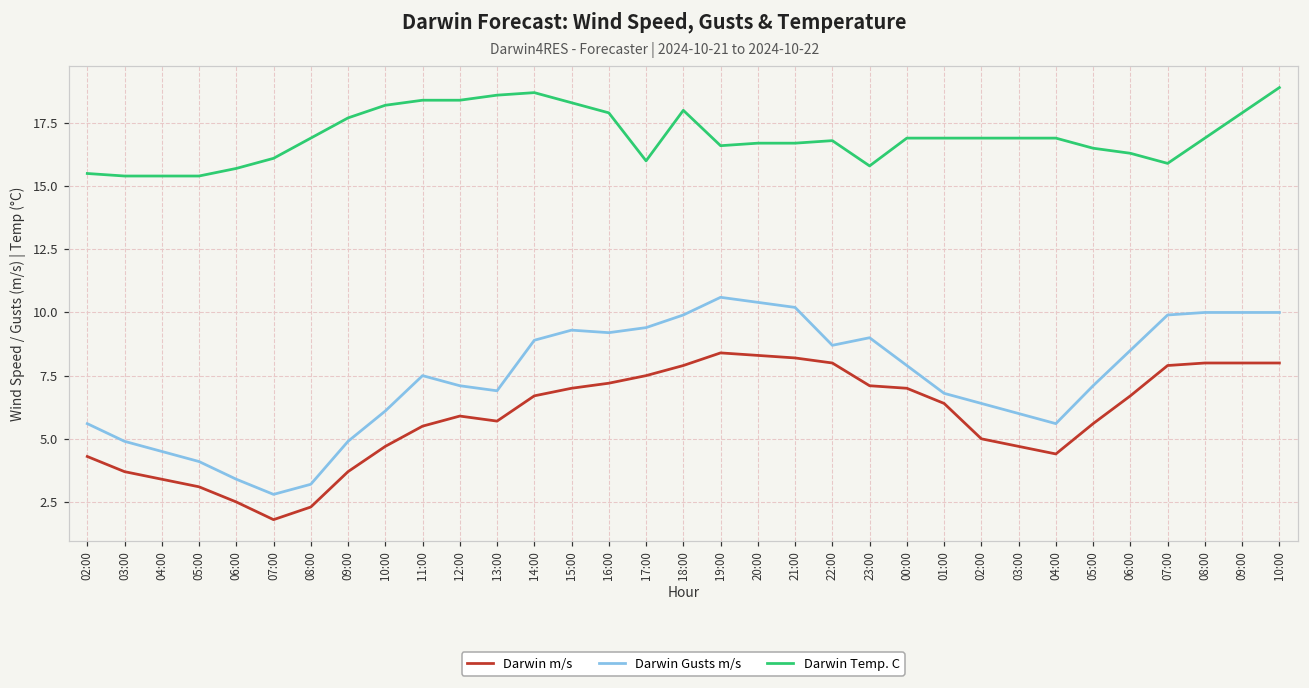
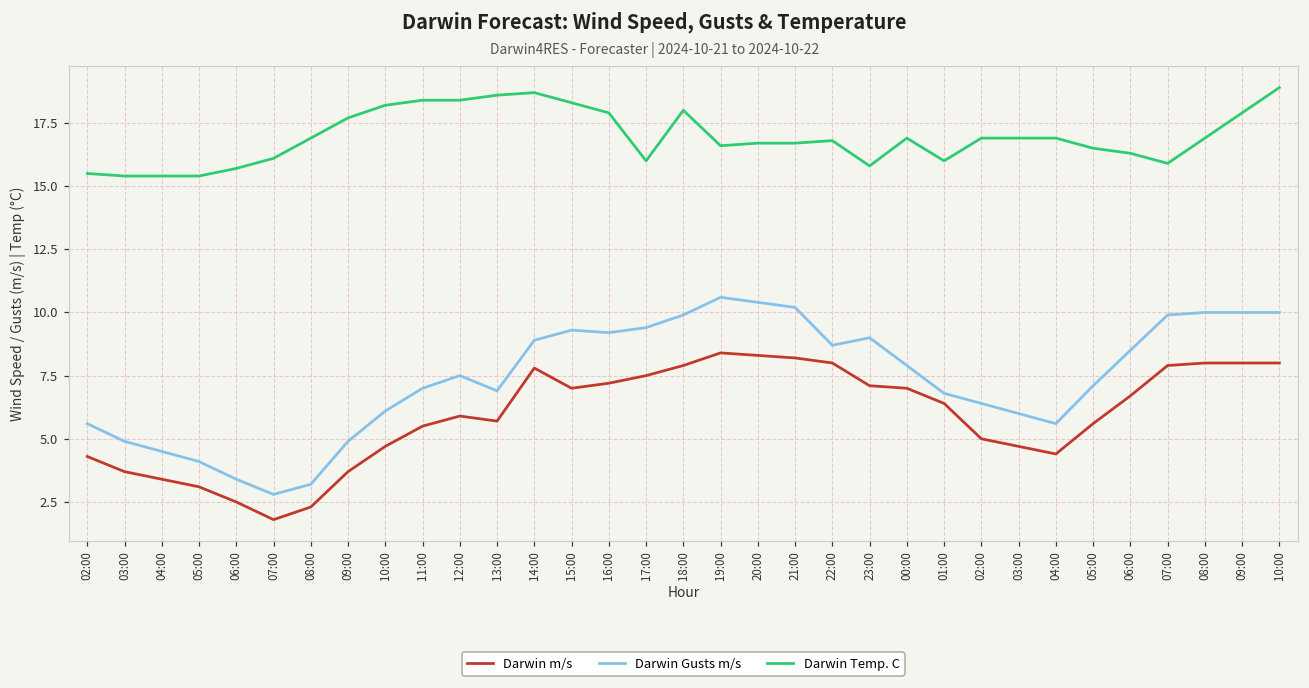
  {
    "Darwin m/s": {
      "11:00": 5.5,
      "12:00": 5.9,
      "13:00": 5.7,
-     "14:00": 6.7,
+     "14:00": 7.8,
      "15:00": 7.0,
      "16:00": 7.2,
      "17:00": 7.5,
      "18:00": 7.9,
      "19:00": 8.4,
      "20:00": 8.3,
      "21:00": 8.2,
      "22:00": 8.0,
      "23:00": 7.1,
      "00:00": 7.0,
      "01:00": 6.4
    },
    "Darwin Gusts m/s": {
-     "11:00": 7.5,
-     "12:00": 7.1,
+     "11:00": 7.0,
+     "12:00": 7.5,
      "13:00": 6.9,
      "14:00": 8.9,
      "15:00": 9.3,
      "16:00": 9.2,
      "17:00": 9.4,
      "18:00": 9.9,
      "19:00": 10.6,
      "20:00": 10.4,
      "21:00": 10.2,
      "22:00": 8.7,
      "23:00": 9.0,
      "00:00": 7.9,
      "01:00": 6.8
    },
    "Darwin Temp. C": {
      "11:00": 18.4,
      "12:00": 18.4,
      "13:00": 18.6,
      "14:00": 18.7,
      "15:00": 18.3,
      "16:00": 17.9,
      "17:00": 16.0,
      "18:00": 18.0,
      "19:00": 16.6,
      "20:00": 16.7,
      "21:00": 16.7,
      "22:00": 16.8,
      "23:00": 15.8,
      "00:00": 16.9,
-     "01:00": 16.9
+     "01:00": 16.0
    }
  }
